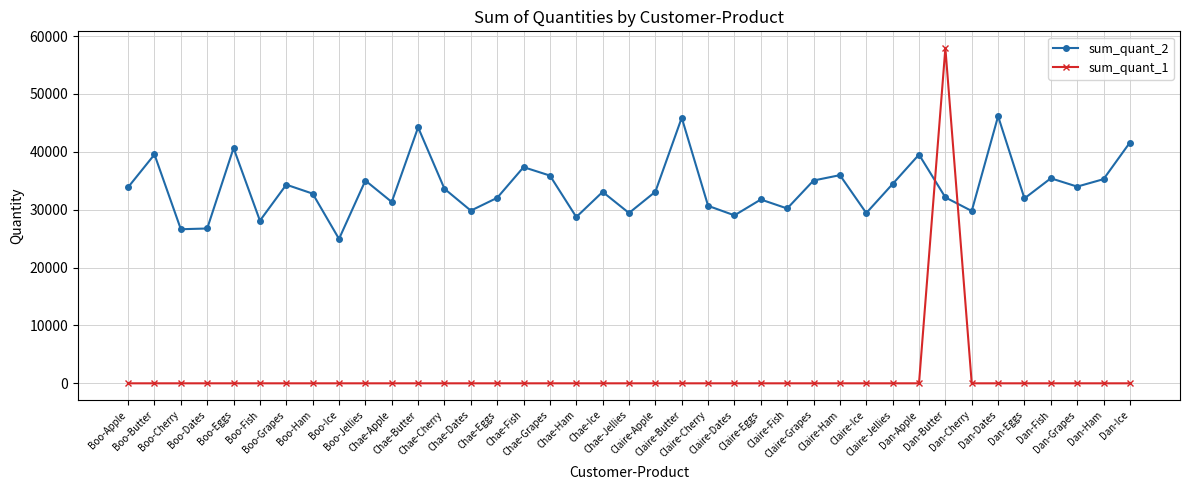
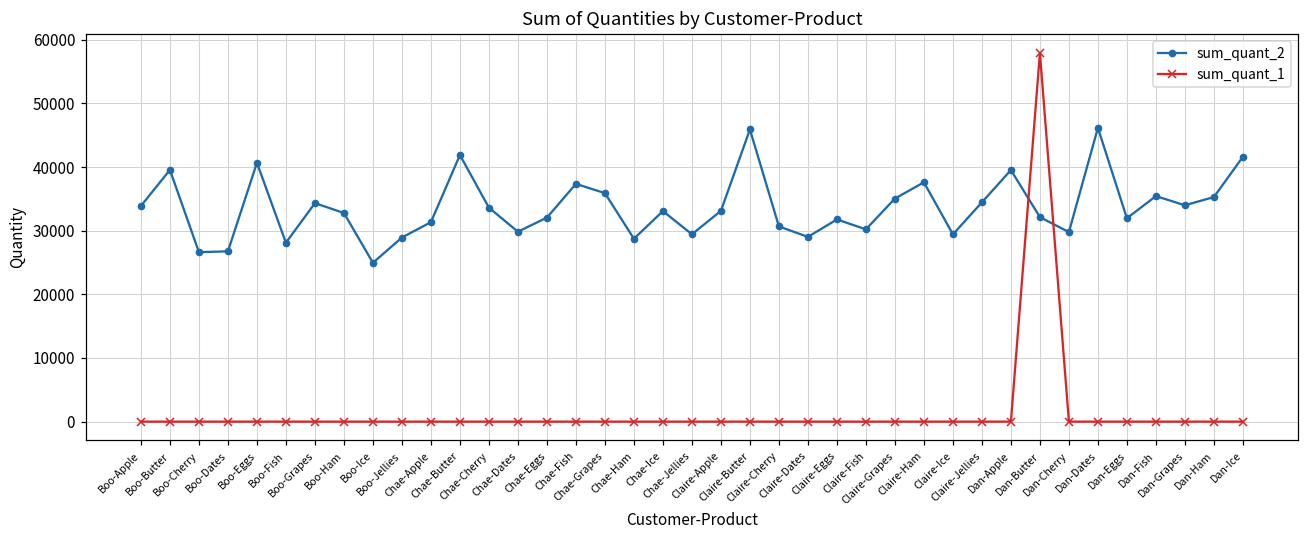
  {
    "sum_quant_2": {
      "Boo-Apple": 34000,
      "Boo-Butter": 40000,
      "Boo-Cherry": 27000,
      "Boo-Dates": 27000,
      "Boo-Eggs": 41000,
      "Boo-Fish": 28000,
      "Boo-Grapes": 34000,
      "Boo-Ham": 33000,
      "Boo-Ice": 25000,
-     "Boo-Jellies": 35000,
+     "Boo-Jellies": 29000,
      "Chae-Apple": 31000,
-     "Chae-Butter": 44000,
+     "Chae-Butter": 42000,
      "Chae-Cherry": 34000,
      "Chae-Dates": 30000,
      "Chae-Eggs": 32000,
      "Chae-Fish": 37000,
      "Chae-Grapes": 36000,
      "Chae-Ham": 29000,
      "Chae-Ice": 33000,
      "Chae-Jellies": 29000,
      "Claire-Apple": 33000,
      "Claire-Butter": 46000,
      "Claire-Cherry": 31000,
      "Claire-Dates": 29000,
      "Claire-Eggs": 32000,
      "Claire-Fish": 30000,
      "Claire-Grapes": 35000,
-     "Claire-Ham": 36000,
+     "Claire-Ham": 38000,
      "Claire-Ice": 29000,
      "Claire-Jellies": 34000,
      "Dan-Apple": 40000,
      "Dan-Butter": 32000,
      "Dan-Cherry": 30000,
      "Dan-Dates": 46000,
      "Dan-Eggs": 32000,
      "Dan-Fish": 35000,
      "Dan-Grapes": 34000,
      "Dan-Ham": 35000,
      "Dan-Ice": 42000
    },
    "sum_quant_1": {
      "Boo-Apple": 0,
      "Boo-Butter": 0,
      "Boo-Cherry": 0,
      "Boo-Dates": 0,
      "Boo-Eggs": 0,
      "Boo-Fish": 0,
      "Boo-Grapes": 0,
      "Boo-Ham": 0,
      "Boo-Ice": 0,
      "Boo-Jellies": 0,
      "Chae-Apple": 0,
      "Chae-Butter": 0,
      "Chae-Cherry": 0,
      "Chae-Dates": 0,
      "Chae-Eggs": 0,
      "Chae-Fish": 0,
      "Chae-Grapes": 0,
      "Chae-Ham": 0,
      "Chae-Ice": 0,
      "Chae-Jellies": 0,
      "Claire-Apple": 0,
      "Claire-Butter": 0,
      "Claire-Cherry": 0,
      "Claire-Dates": 0,
      "Claire-Eggs": 0,
      "Claire-Fish": 0,
      "Claire-Grapes": 0,
      "Claire-Ham": 0,
      "Claire-Ice": 0,
      "Claire-Jellies": 0,
      "Dan-Apple": 0,
      "Dan-Butter": 58000,
      "Dan-Cherry": 0,
      "Dan-Dates": 0,
      "Dan-Eggs": 0,
      "Dan-Fish": 0,
      "Dan-Grapes": 0,
      "Dan-Ham": 0,
      "Dan-Ice": 0
    }
  }
